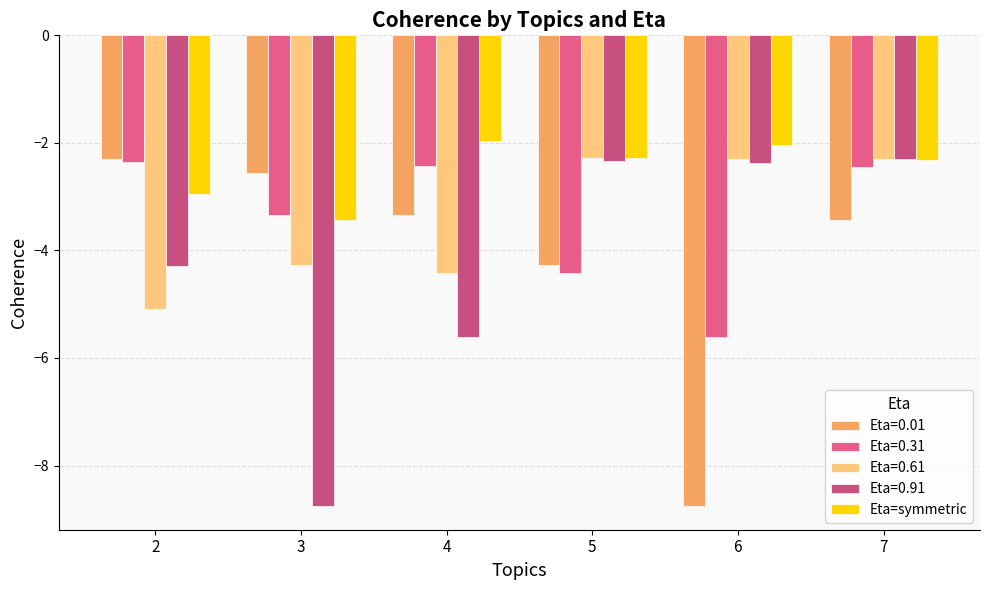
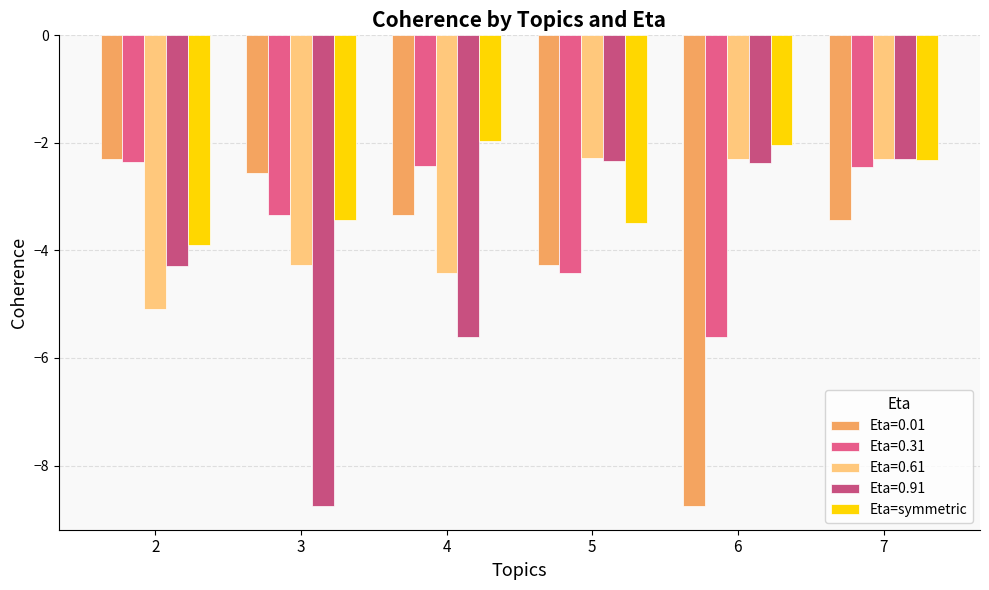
  {
    "Eta=symmetric": {
-     "2": -2.9,
+     "2": -3.9,
      "3": -3.4,
      "4": -2.0,
-     "5": -2.3,
+     "5": -3.5,
      "6": -2.0,
      "7": -2.3
    }
  }
